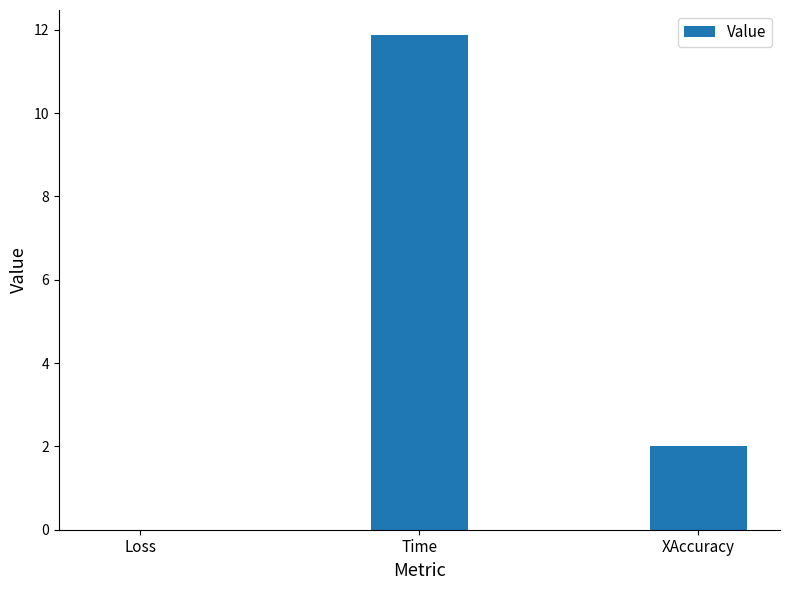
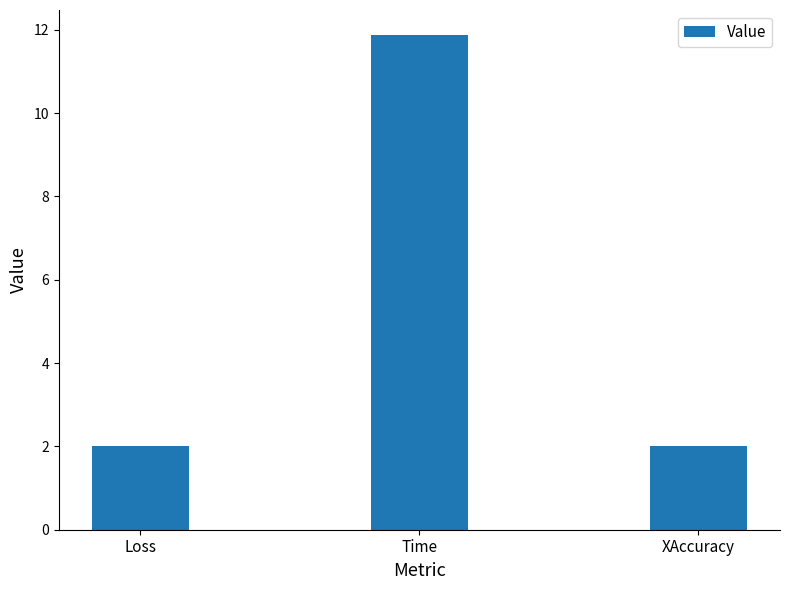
  {
-   "Loss": 0,
+   "Loss": 2,
    "Time": 11.9,
    "XAccuracy": 2
  }
